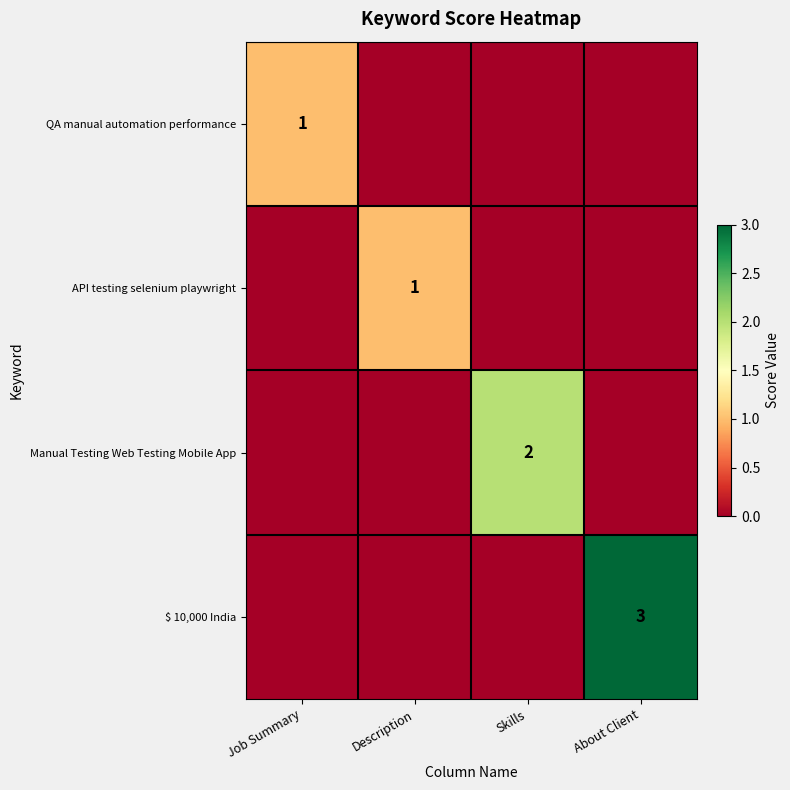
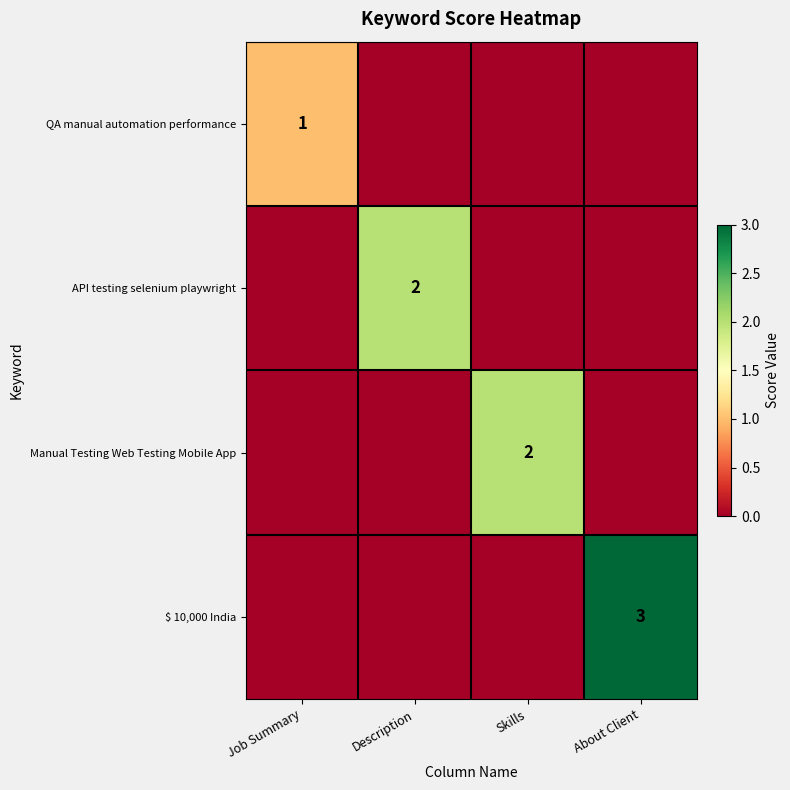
  {
    "QA manual automation performance": {
      "Job Summary": 1
    },
    "API testing selenium playwright": {
-     "Description": 1
+     "Description": 2
    },
    "Manual Testing Web Testing Mobile App": {
      "Skills": 2
    },
    "$ 10,000 India": {
      "About Client": 3
    }
  }
